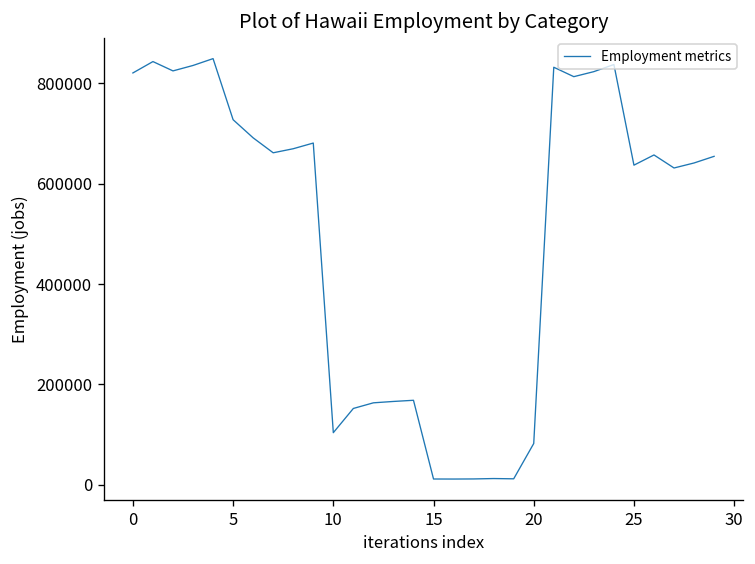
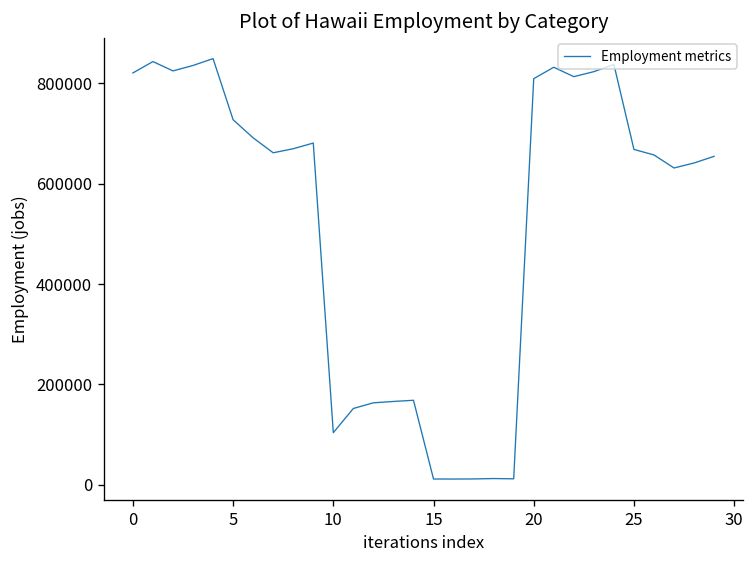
  {
    "0": 820000,
    "5": 730000,
    "10": 100000,
    "15": 10000,
-   "20": 80000,
-   "25": 640000
+   "20": 810000,
+   "25": 670000
  }
